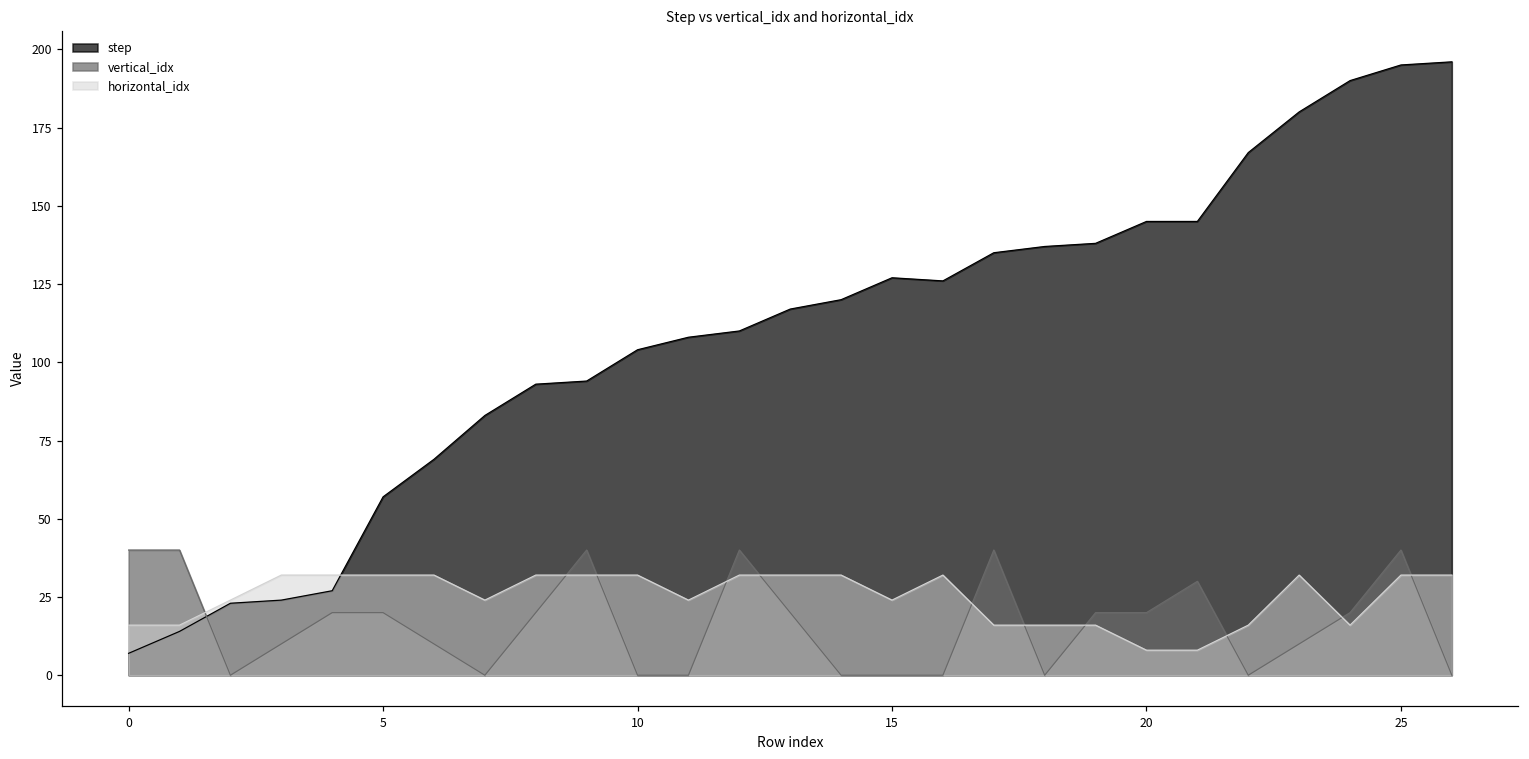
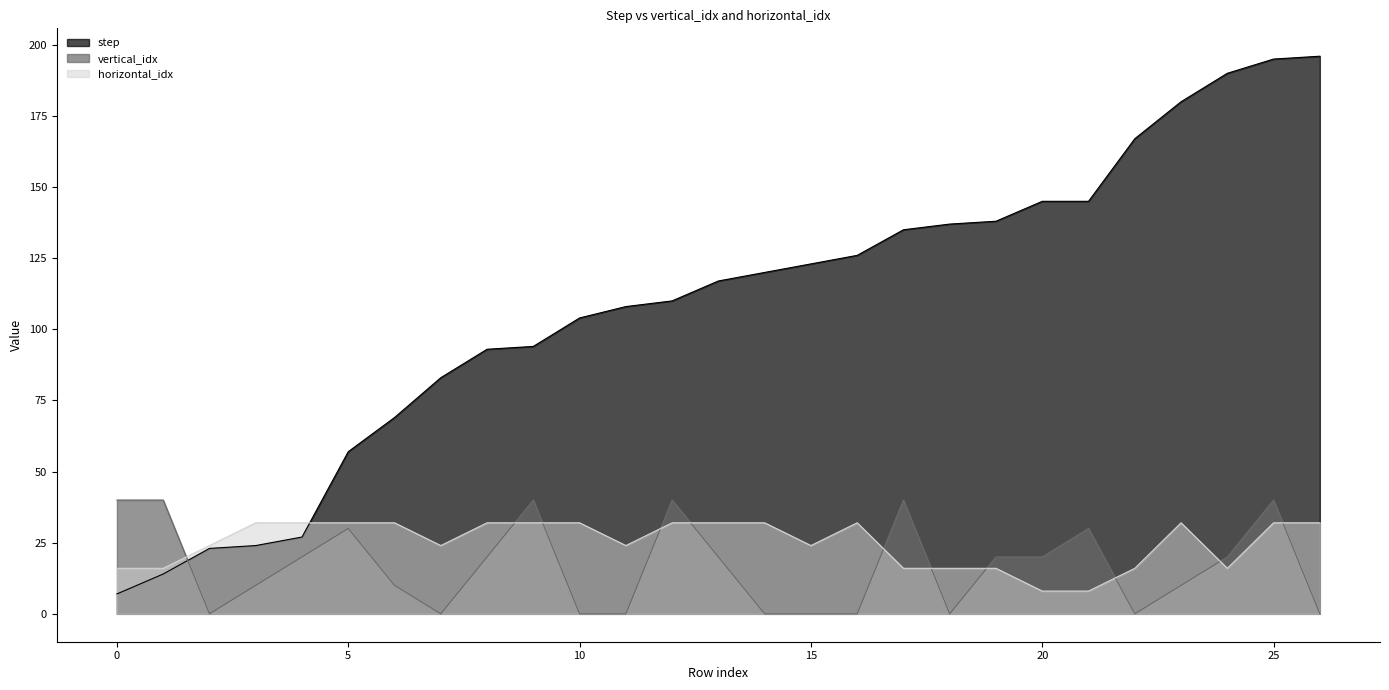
  {
    "step": {
      "0": 7,
      "5": 57,
      "10": 104,
-     "15": 127,
+     "15": 123,
      "20": 145,
      "25": 195
    },
    "vertical_idx": {
      "0": 40,
-     "5": 20,
+     "5": 30,
      "10": 0,
      "15": 0,
      "20": 20,
      "25": 40
    },
    "horizontal_idx": {
      "0": 16,
      "5": 32,
      "10": 32,
      "15": 24,
      "20": 8,
      "25": 32
    }
  }
